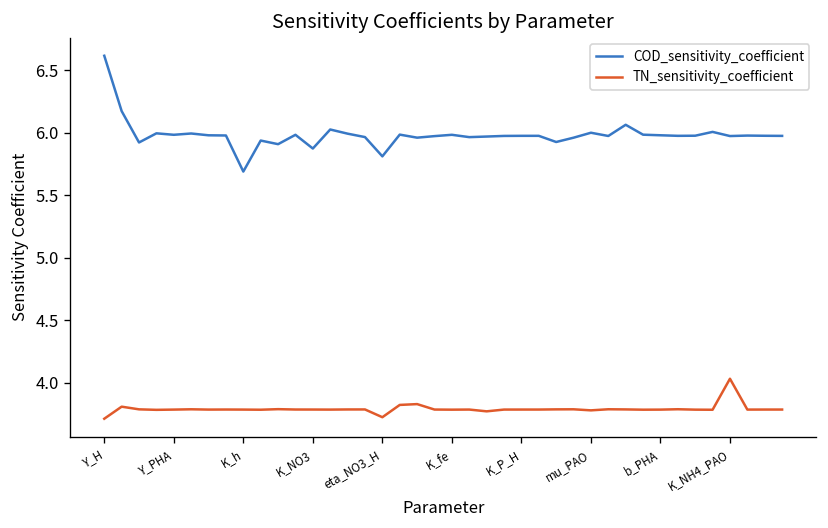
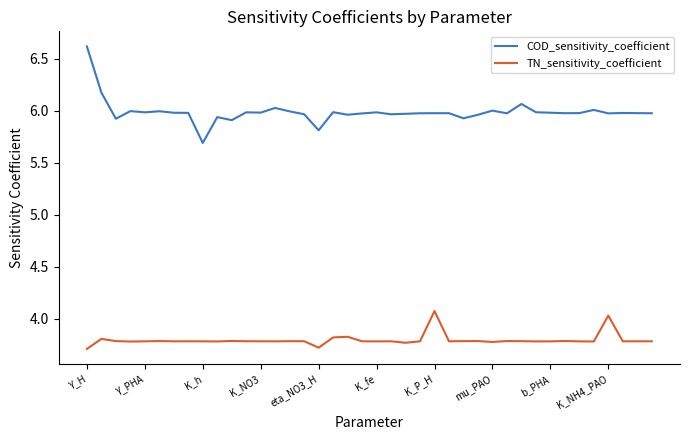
  {
    "COD_sensitivity_coefficient": {
      "Y_H": 6.62,
      "Y_PHA": 5.98,
      "K_h": 5.69,
-     "K_NO3": 5.87,
+     "K_NO3": 5.98,
      "eta_NO3_H": 5.81,
      "K_fe": 5.98,
      "K_P_H": 5.98,
      "mu_PAO": 6.00,
      "b_PHA": 5.98,
      "K_NH4_PAO": 5.97
    },
    "TN_sensitivity_coefficient": {
      "Y_H": 3.71,
      "Y_PHA": 3.78,
      "K_h": 3.78,
      "K_NO3": 3.78,
      "eta_NO3_H": 3.72,
      "K_fe": 3.78,
-     "K_P_H": 3.78,
+     "K_P_H": 4.07,
      "mu_PAO": 3.78,
      "b_PHA": 3.78,
      "K_NH4_PAO": 4.03
    }
  }
